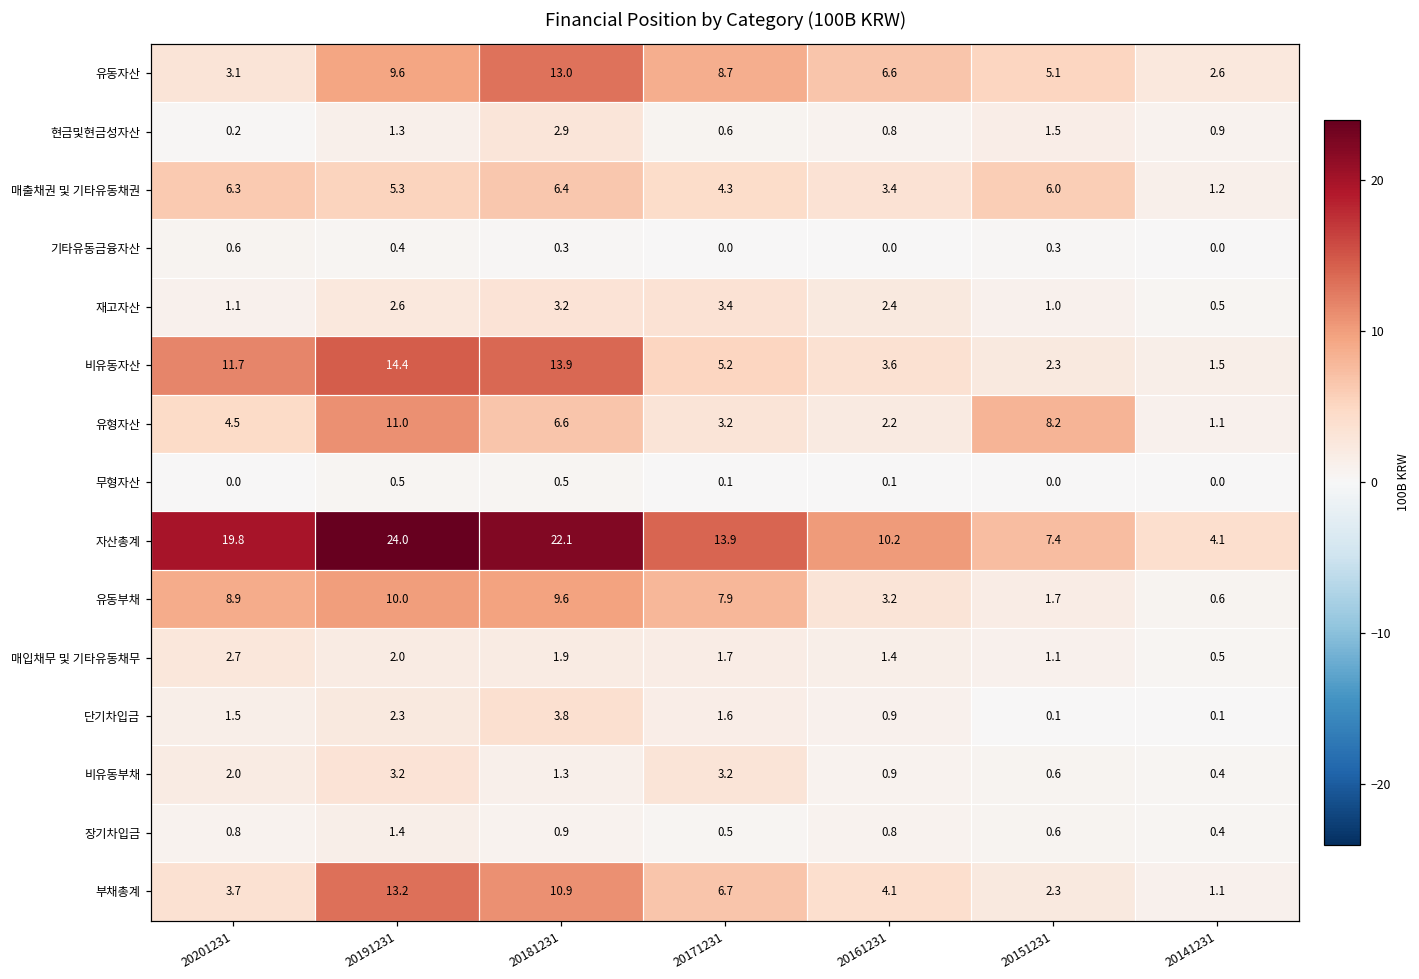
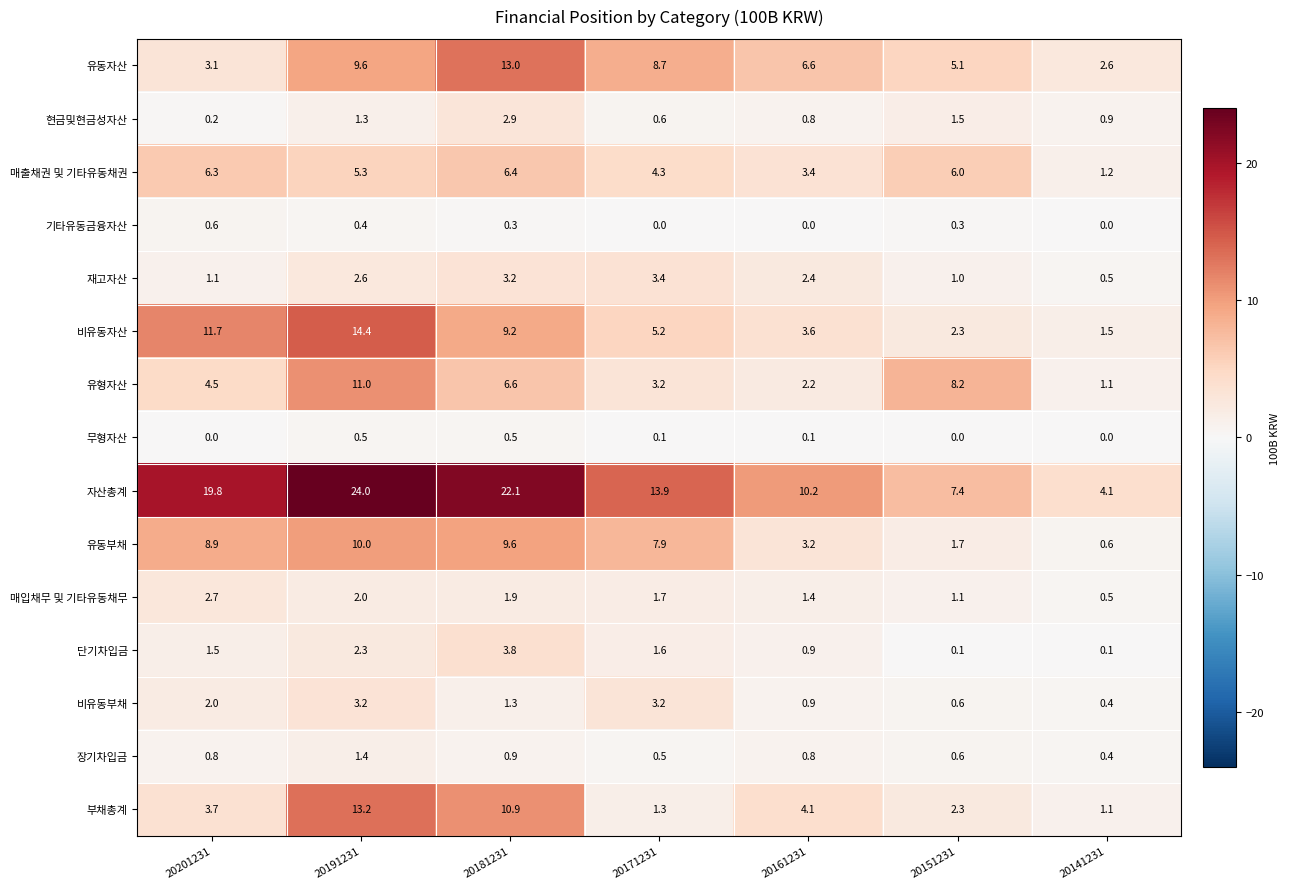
  {
    "유동자산": {
      "20201231": 3.1,
      "20191231": 9.6,
      "20181231": 13.0,
      "20171231": 8.7,
      "20161231": 6.6,
      "20151231": 5.1,
      "20141231": 2.6
    },
    "현금및현금성자산": {
      "20201231": 0.2,
      "20191231": 1.3,
      "20181231": 2.9,
      "20171231": 0.6,
      "20161231": 0.8,
      "20151231": 1.5,
      "20141231": 0.9
    },
    "매출채권 및 기타유동채권": {
      "20201231": 6.3,
      "20191231": 5.3,
      "20181231": 6.4,
      "20171231": 4.3,
      "20161231": 3.4,
      "20151231": 6.0,
      "20141231": 1.2
    },
    "기타유동금융자산": {
      "20201231": 0.6,
      "20191231": 0.4,
      "20181231": 0.3,
      "20171231": 0.0,
      "20161231": 0.0,
      "20151231": 0.3,
      "20141231": 0.0
    },
    "재고자산": {
      "20201231": 1.1,
      "20191231": 2.6,
      "20181231": 3.2,
      "20171231": 3.4,
      "20161231": 2.4,
      "20151231": 1.0,
      "20141231": 0.5
    },
    "비유동자산": {
      "20201231": 11.7,
      "20191231": 14.4,
-     "20181231": 13.9,
+     "20181231": 9.2,
      "20171231": 5.2,
      "20161231": 3.6,
      "20151231": 2.3,
      "20141231": 1.5
    },
    "유형자산": {
      "20201231": 4.5,
      "20191231": 11.0,
      "20181231": 6.6,
      "20171231": 3.2,
      "20161231": 2.2,
      "20151231": 8.2,
      "20141231": 1.1
    },
    "무형자산": {
      "20201231": 0.0,
      "20191231": 0.5,
      "20181231": 0.5,
      "20171231": 0.1,
      "20161231": 0.1,
      "20151231": 0.0,
      "20141231": 0.0
    },
    "자산총계": {
      "20201231": 19.8,
      "20191231": 24.0,
      "20181231": 22.1,
      "20171231": 13.9,
      "20161231": 10.2,
      "20151231": 7.4,
      "20141231": 4.1
    },
    "유동부채": {
      "20201231": 8.9,
      "20191231": 10.0,
      "20181231": 9.6,
      "20171231": 7.9,
      "20161231": 3.2,
      "20151231": 1.7,
      "20141231": 0.6
    },
    "매입채무 및 기타유동채무": {
      "20201231": 2.7,
      "20191231": 2.0,
      "20181231": 1.9,
      "20171231": 1.7,
      "20161231": 1.4,
      "20151231": 1.1,
      "20141231": 0.5
    },
    "단기차입금": {
      "20201231": 1.5,
      "20191231": 2.3,
      "20181231": 3.8,
      "20171231": 1.6,
      "20161231": 0.9,
      "20151231": 0.1,
      "20141231": 0.1
    },
    "비유동부채": {
      "20201231": 2.0,
      "20191231": 3.2,
      "20181231": 1.3,
      "20171231": 3.2,
      "20161231": 0.9,
      "20151231": 0.6,
      "20141231": 0.4
    },
    "장기차입금": {
      "20201231": 0.8,
      "20191231": 1.4,
      "20181231": 0.9,
      "20171231": 0.5,
      "20161231": 0.8,
      "20151231": 0.6,
      "20141231": 0.4
    },
    "부채총계": {
      "20201231": 3.7,
      "20191231": 13.2,
      "20181231": 10.9,
-     "20171231": 6.7,
+     "20171231": 1.3,
      "20161231": 4.1,
      "20151231": 2.3,
      "20141231": 1.1
    }
  }
